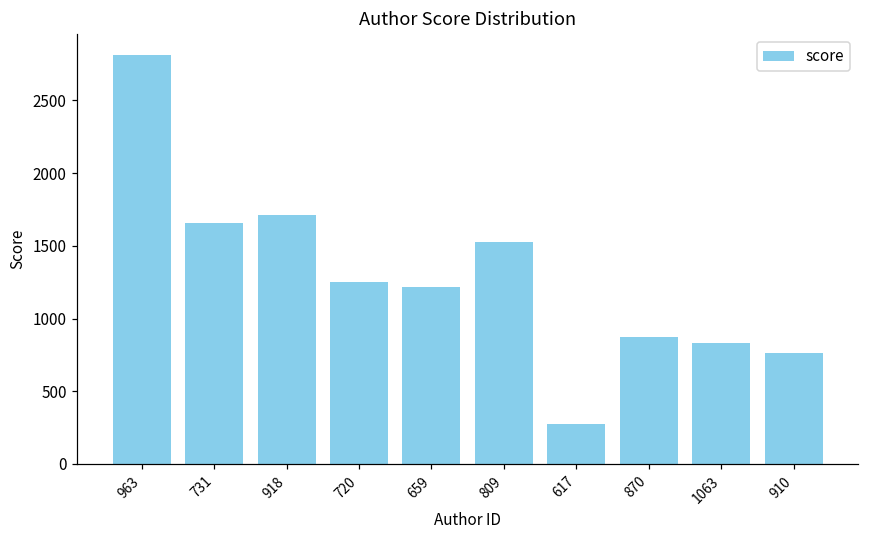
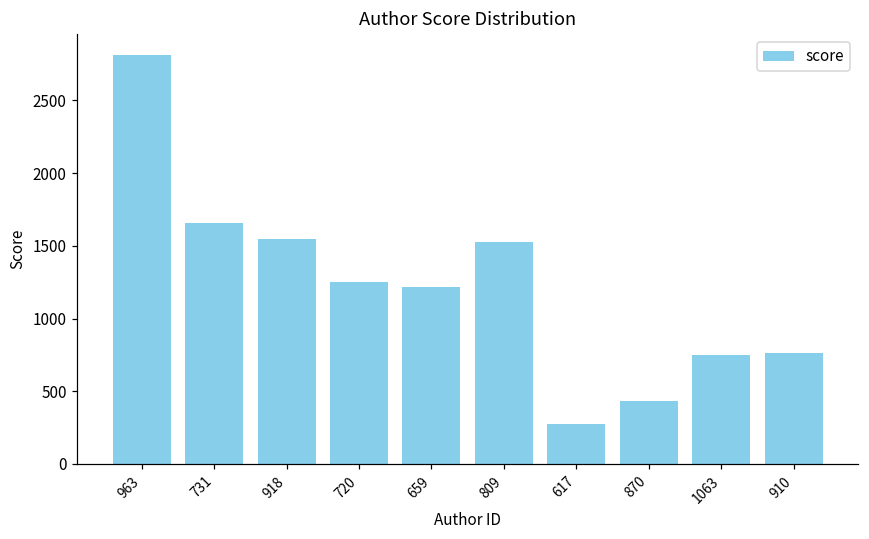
  {
    "963": 2810,
    "731": 1660,
-   "918": 1710,
+   "918": 1550,
    "720": 1250,
    "659": 1220,
    "809": 1530,
    "617": 270,
-   "870": 870,
-   "1063": 830,
+   "870": 430,
+   "1063": 750,
    "910": 760
  }
